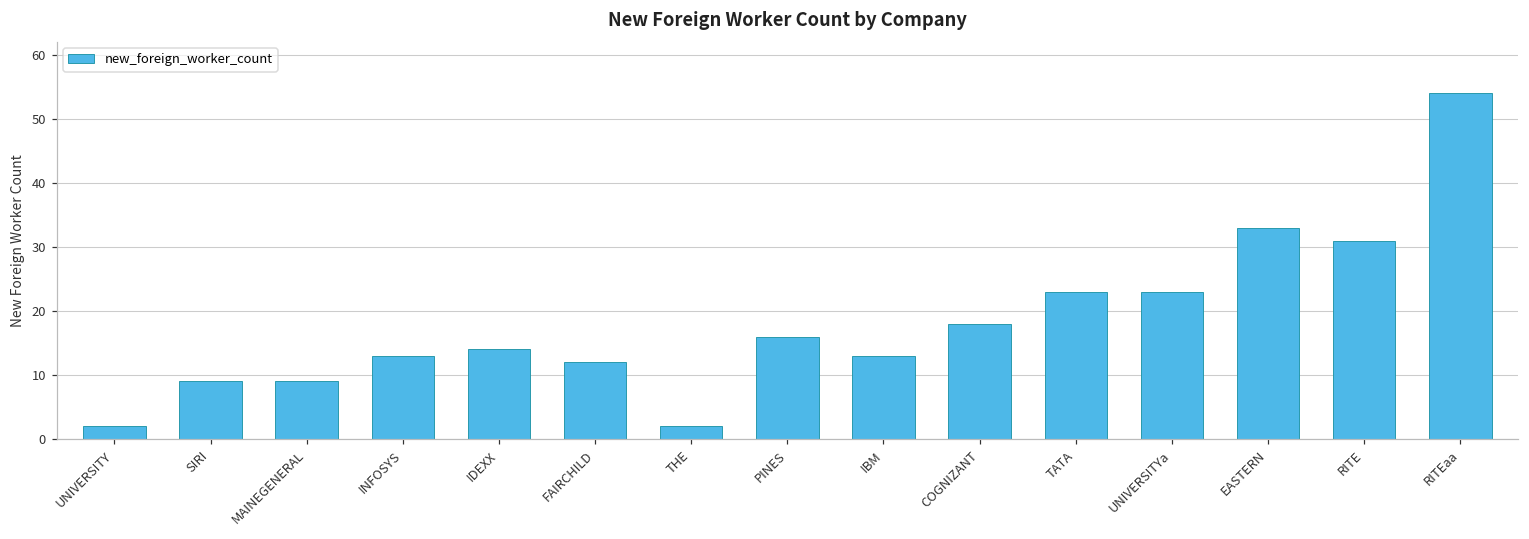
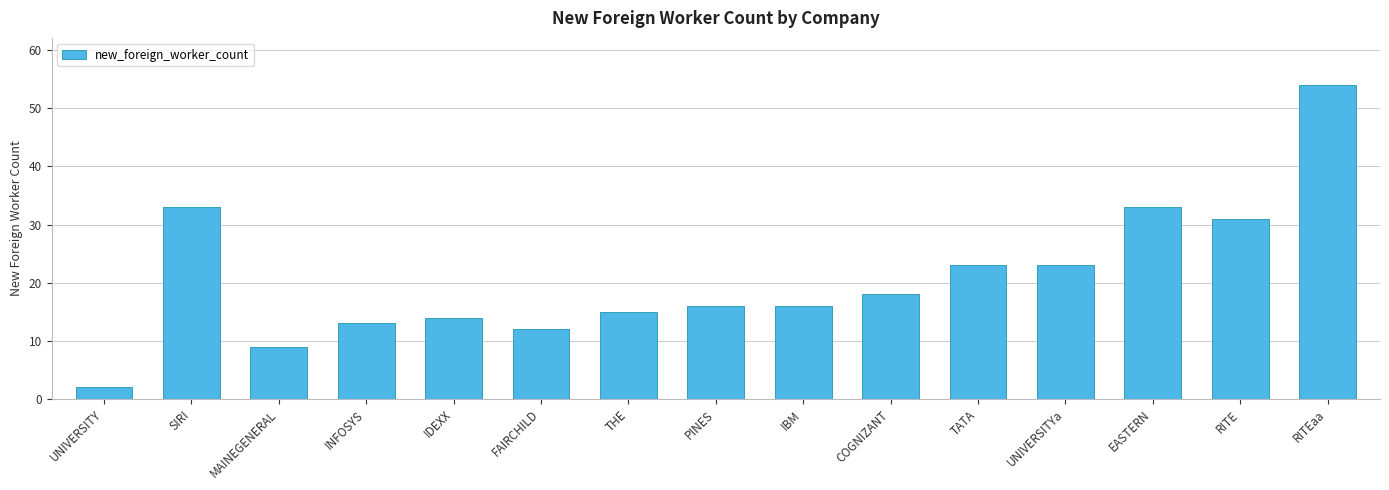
  {
    "UNIVERSITY": 2,
-   "SIRI": 9,
+   "SIRI": 33,
    "MAINEGENERAL": 9,
    "INFOSYS": 13,
    "IDEXX": 14,
    "FAIRCHILD": 12,
-   "THE": 2,
+   "THE": 15,
    "PINES": 16,
-   "IBM": 13,
+   "IBM": 16,
    "COGNIZANT": 18,
    "TATA": 23,
    "UNIVERSITYa": 23,
    "EASTERN": 33,
    "RITE": 31,
    "RITEaa": 54
  }
